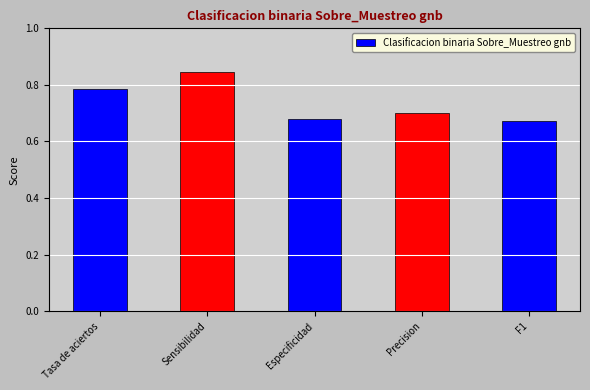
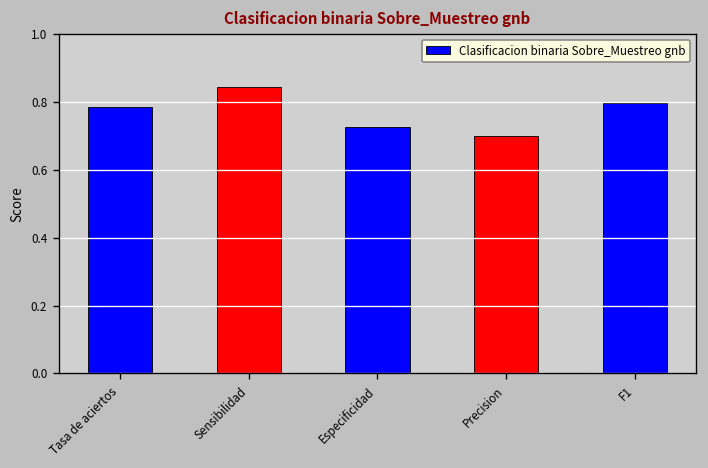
  {
    "Tasa de aciertos": 0.78,
    "Sensibilidad": 0.84,
-   "Especificidad": 0.68,
+   "Especificidad": 0.73,
    "Precision": 0.70,
-   "F1": 0.67
+   "F1": 0.80
  }
